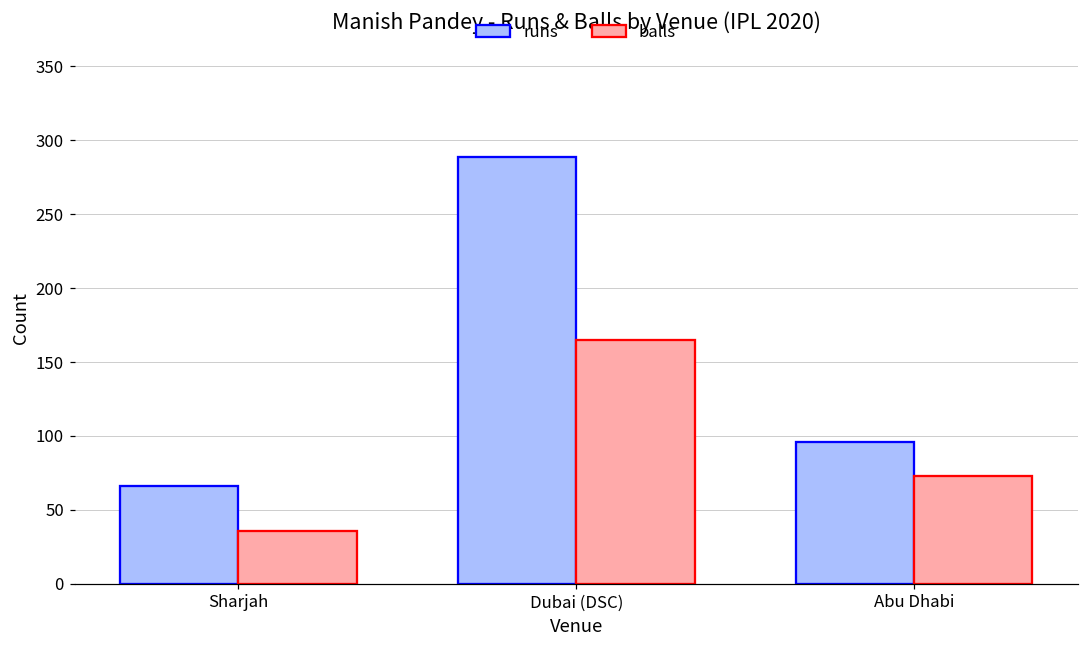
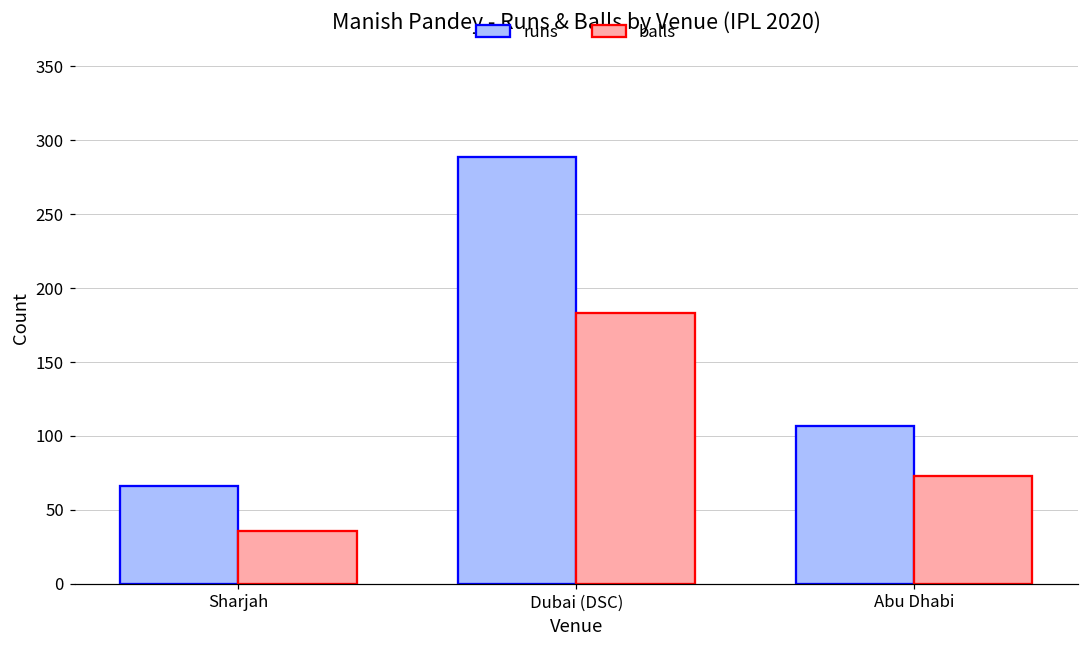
  {
    "runs": {
      "Sharjah": 66,
      "Dubai (DSC)": 289,
-     "Abu Dhabi": 96
+     "Abu Dhabi": 107
    },
    "balls": {
      "Sharjah": 36,
-     "Dubai (DSC)": 165,
+     "Dubai (DSC)": 183,
      "Abu Dhabi": 73
    }
  }
